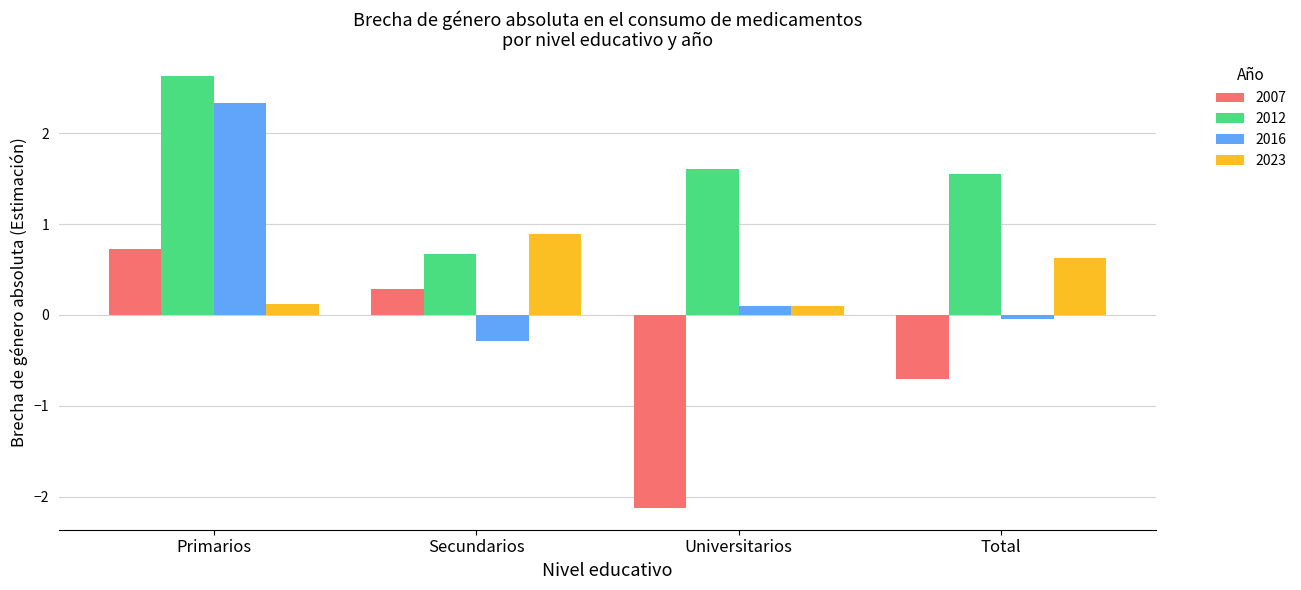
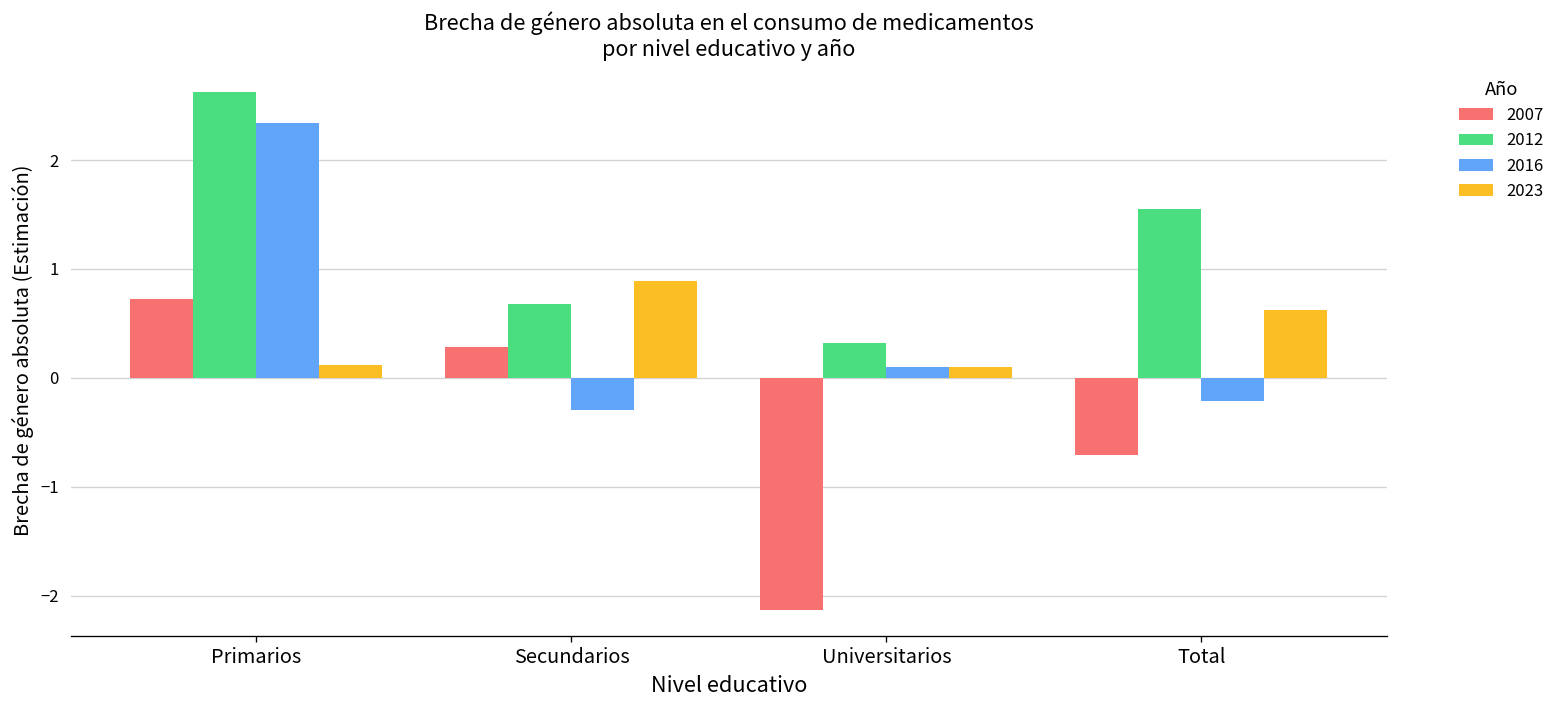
  {
    "2007": {
      "Primarios": 0.7,
      "Secundarios": 0.3,
      "Universitarios": -2.1,
      "Total": -0.7
    },
    "2012": {
      "Primarios": 2.6,
      "Secundarios": 0.7,
-     "Universitarios": 1.6,
+     "Universitarios": 0.3,
      "Total": 1.5
    },
    "2016": {
      "Primarios": 2.3,
      "Secundarios": -0.3,
      "Universitarios": 0.1,
-     "Total": 0.0
+     "Total": -0.2
    },
    "2023": {
      "Primarios": 0.1,
      "Secundarios": 0.9,
      "Universitarios": 0.1,
      "Total": 0.6
    }
  }
